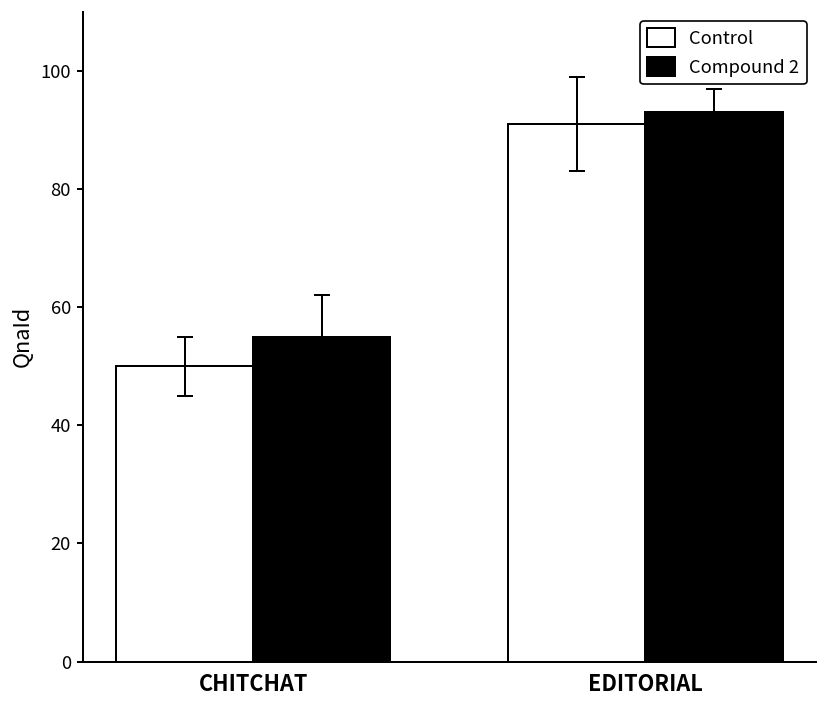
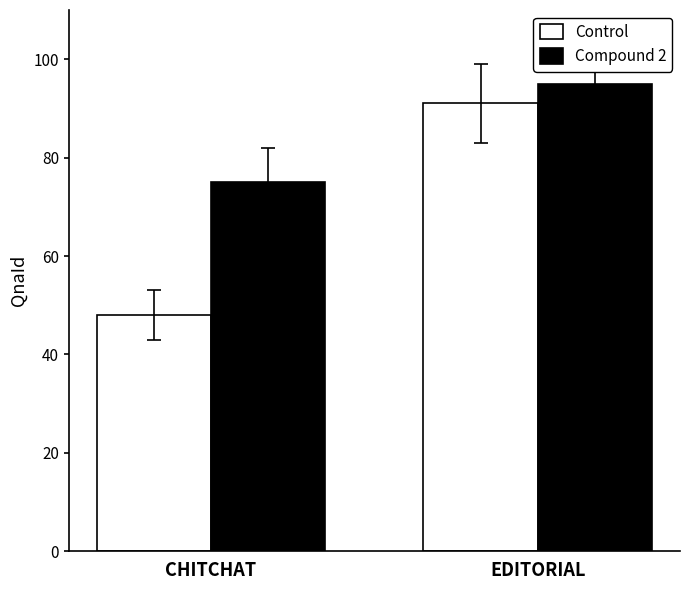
  {
    "Control": {
-     "CHITCHAT": 50,
+     "CHITCHAT": 48,
      "EDITORIAL": 91
    },
    "Compound 2": {
-     "CHITCHAT": 55,
-     "EDITORIAL": 93
+     "CHITCHAT": 75,
+     "EDITORIAL": 95
    }
  }
